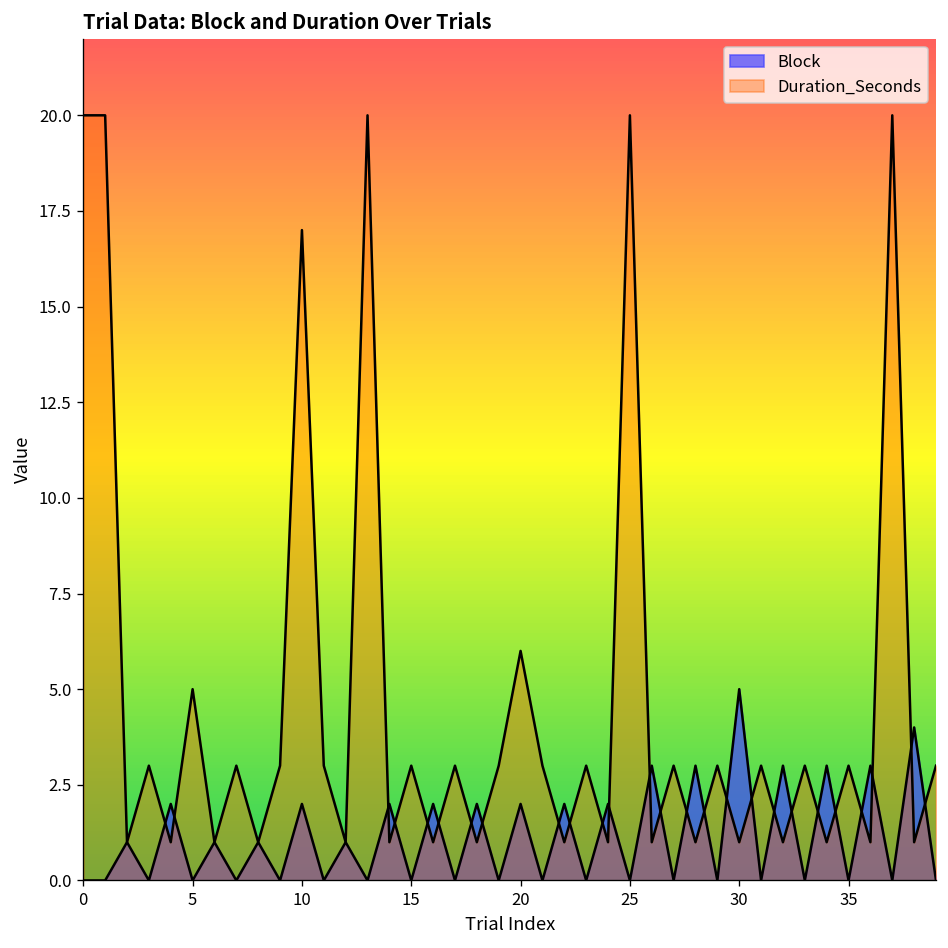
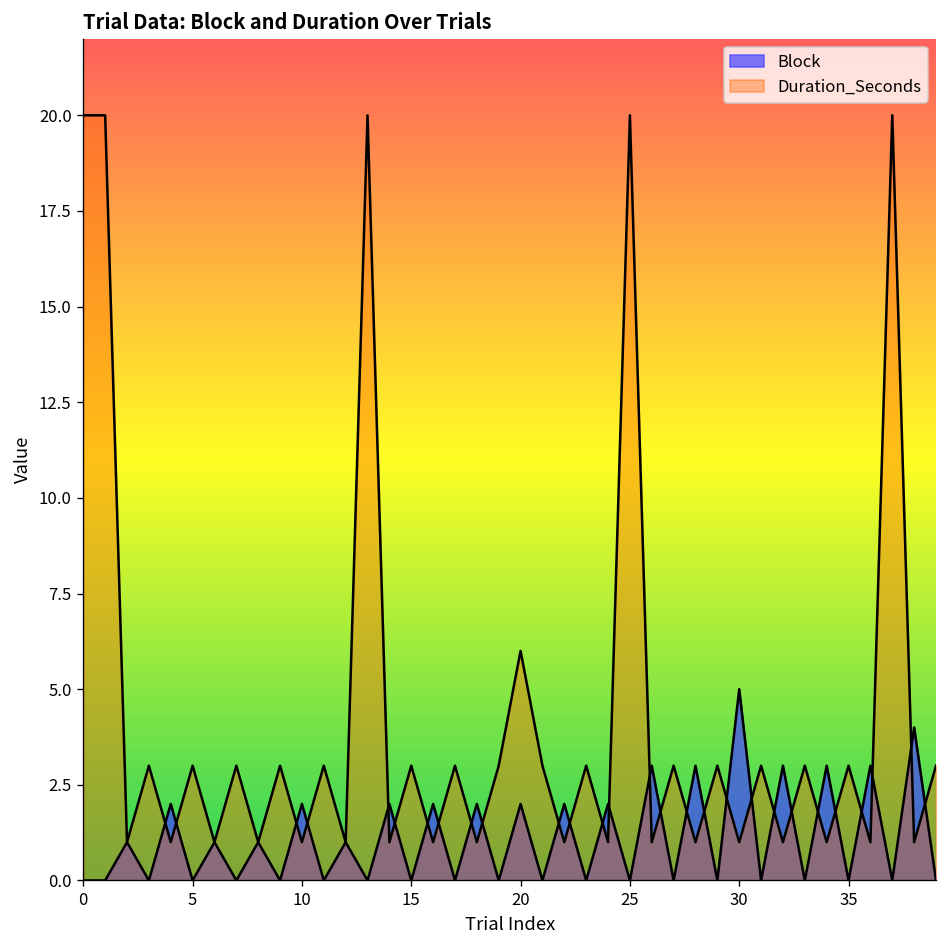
  {
    "Block": {
      "0": 0,
      "5": 0,
      "10": 2,
      "15": 0,
      "20": 2,
      "25": 0,
      "30": 5,
      "35": 0
    },
    "Duration_Seconds": {
      "0": 20,
-     "5": 5,
-     "10": 17,
+     "5": 3,
+     "10": 1,
      "15": 3,
      "20": 6,
      "25": 20,
      "30": 1,
      "35": 3
    }
  }
